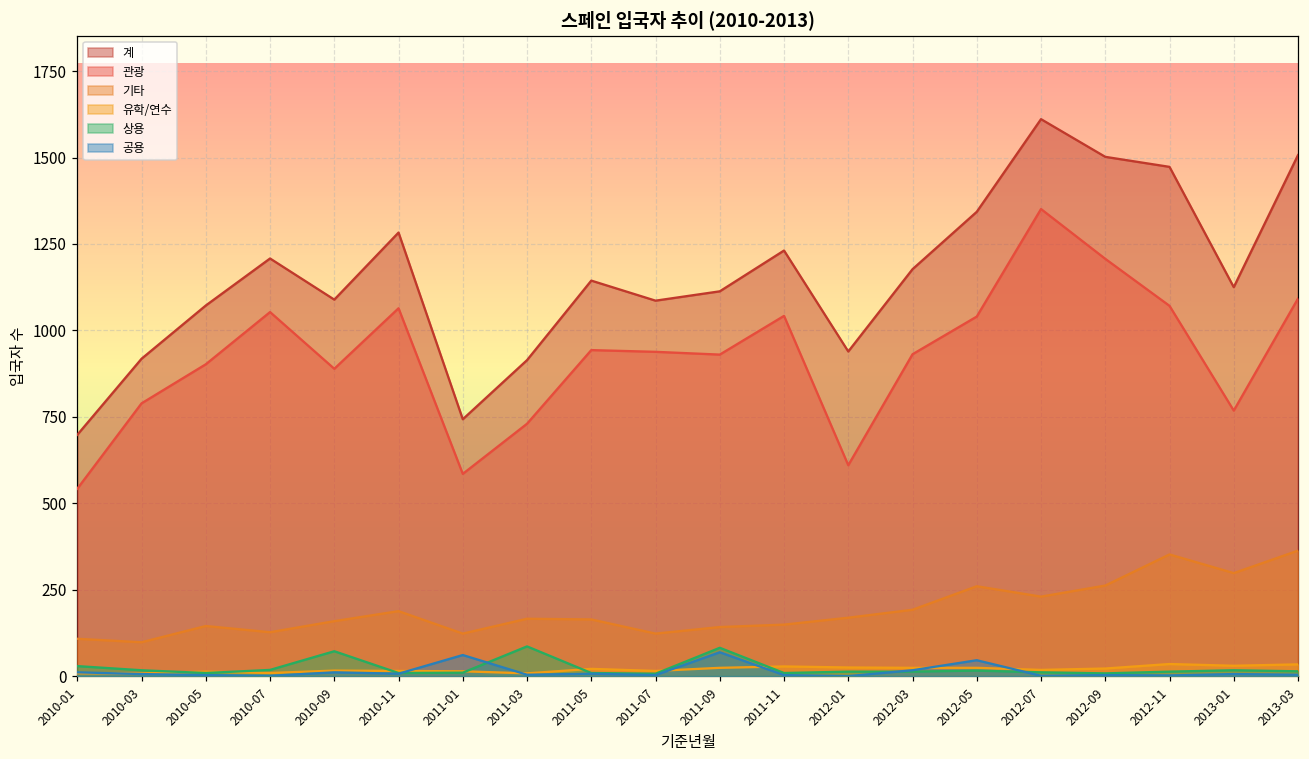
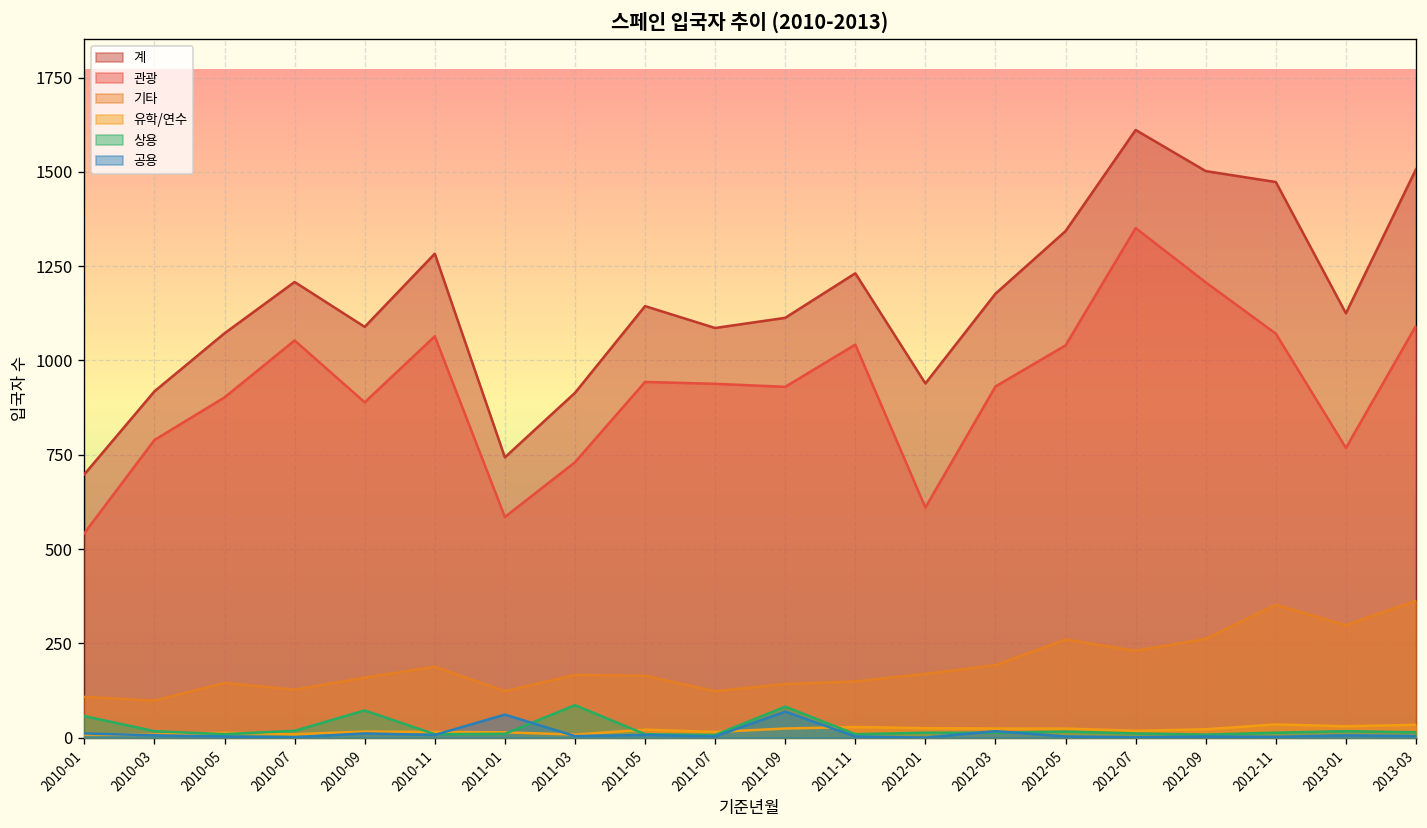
  {
    "상용": {
-     "2010-01": 30,
+     "2010-01": 60,
      "2010-03": 20,
      "2010-07": 20,
      "2010-09": 70,
      "2011-03": 90,
      "2011-09": 80,
      "2012-01": 10,
      "2012-11": 10,
      "2013-01": 20,
      "2013-03": 10
    },
    "공용": {
      "2011-01": 60,
      "2011-09": 70,
      "2012-01": 0,
-     "2012-05": 50,
+     "2012-05": 0,
      "2012-07": 0,
      "2012-11": 0,
      "2013-01": 10,
      "2013-03": 0
    }
  }
